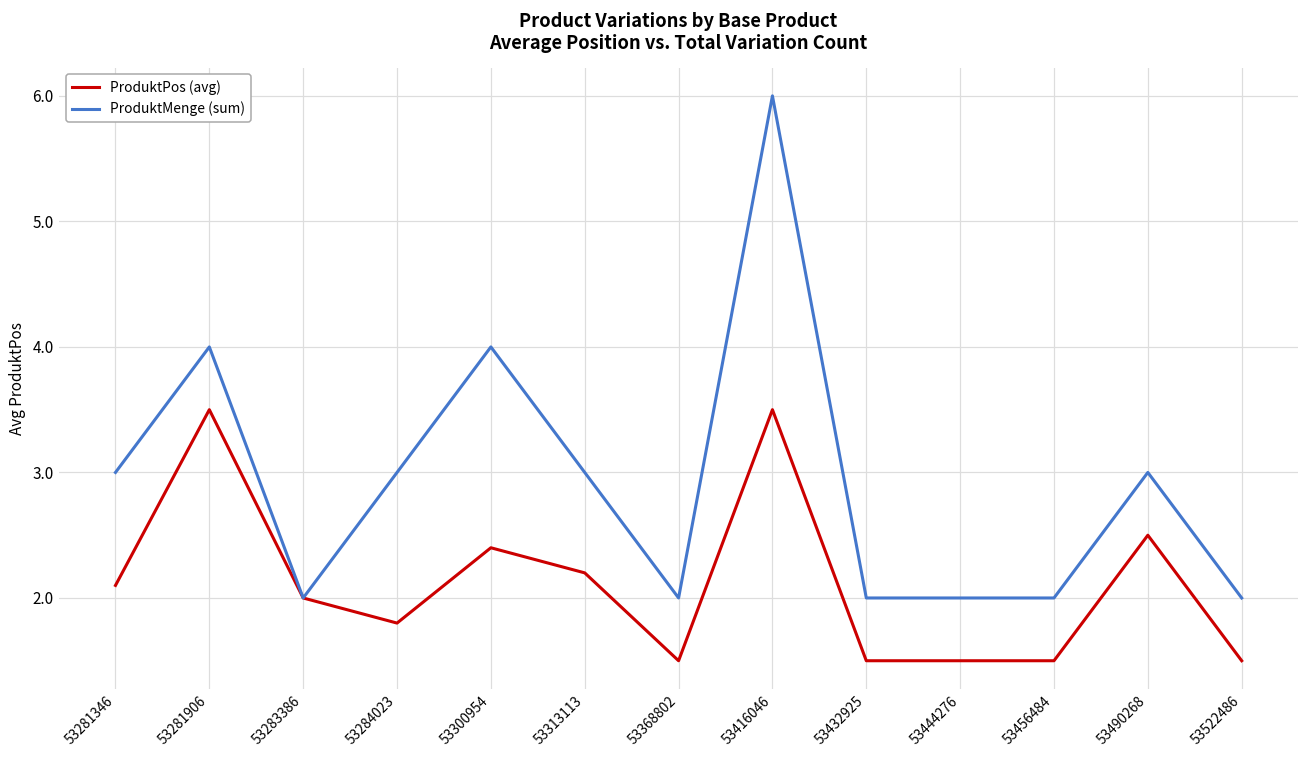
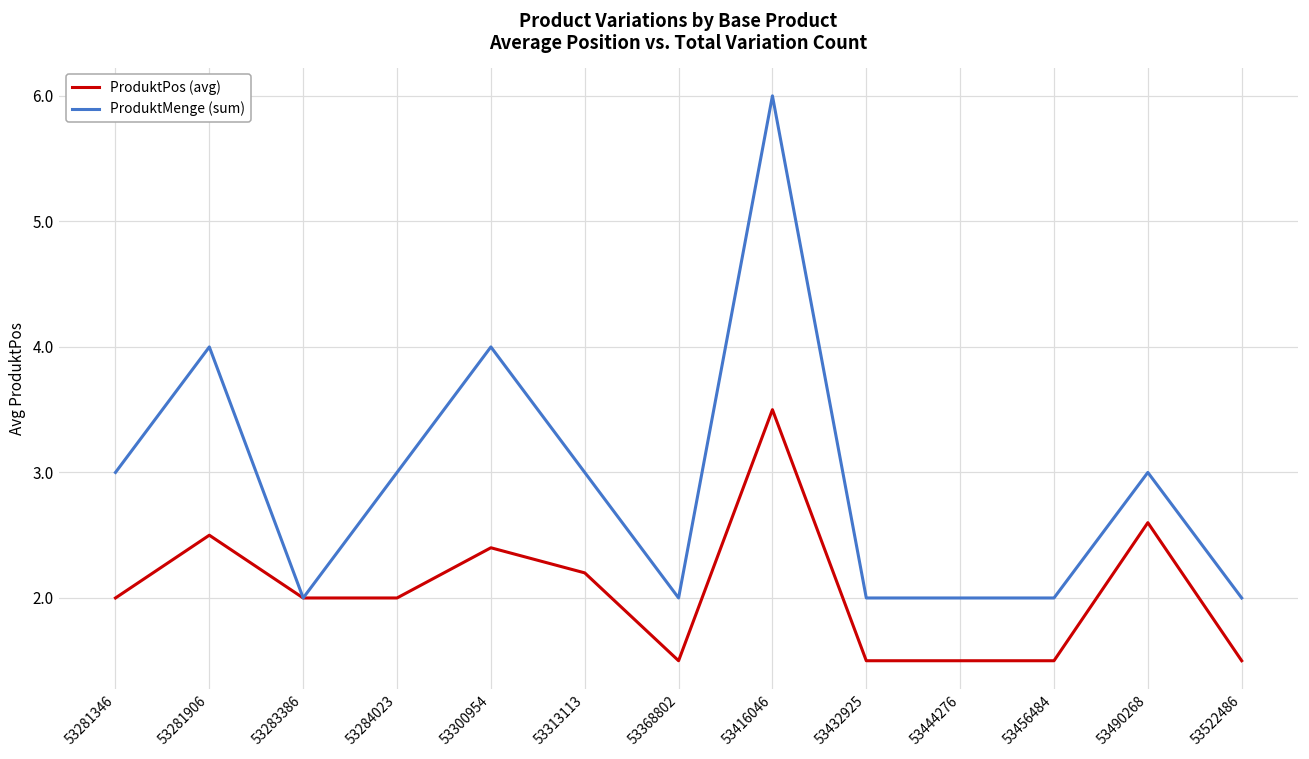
  {
    "ProduktPos (avg)": {
-     "53281346": 2.1,
-     "53281906": 3.5,
-     "53284023": 1.8,
+     "53281346": 2.0,
+     "53281906": 2.5,
+     "53284023": 2.0,
      "53300954": 2.4,
      "53313113": 2.2,
      "53368802": 1.5,
      "53416046": 3.5,
      "53432925": 1.5,
      "53444276": 1.5,
      "53456484": 1.5,
-     "53490268": 2.5,
+     "53490268": 2.6,
      "53522486": 1.5
    },
    "ProduktMenge (sum)": {
      "53281346": 3.0,
      "53281906": 4.0,
      "53284023": 3.0,
      "53300954": 4.0,
      "53313113": 3.0,
      "53368802": 2.0,
      "53416046": 6.0,
      "53432925": 2.0,
      "53444276": 2.0,
      "53456484": 2.0,
      "53490268": 3.0,
      "53522486": 2.0
    }
  }
